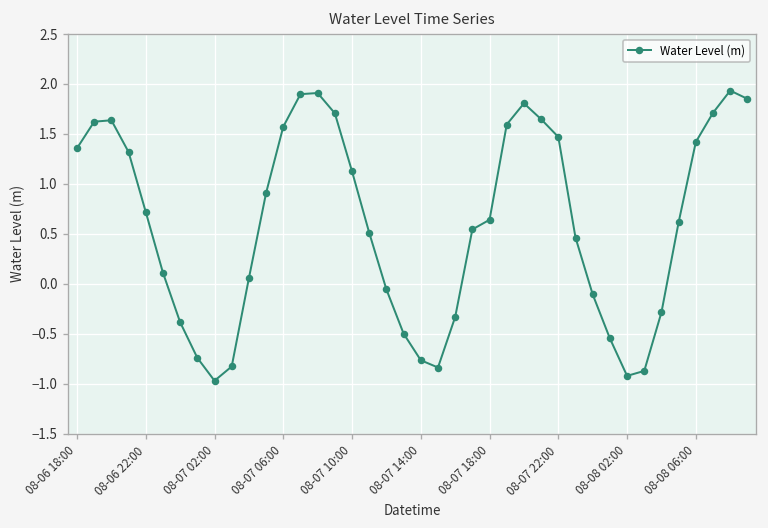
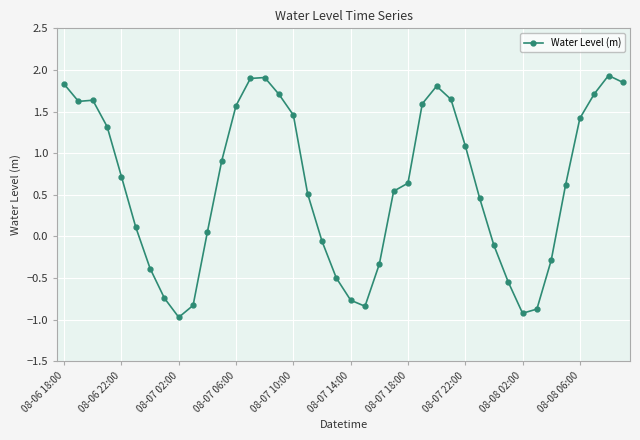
  {
-   "08-06 18:00": 1.4,
+   "08-06 18:00": 1.8,
    "08-06 22:00": 0.7,
    "08-07 02:00": -1.0,
    "08-07 06:00": 1.6,
-   "08-07 10:00": 1.1,
+   "08-07 10:00": 1.5,
    "08-07 14:00": -0.8,
    "08-07 18:00": 0.6,
-   "08-07 22:00": 1.5,
+   "08-07 22:00": 1.1,
    "08-08 02:00": -0.9,
    "08-08 06:00": 1.4
  }
